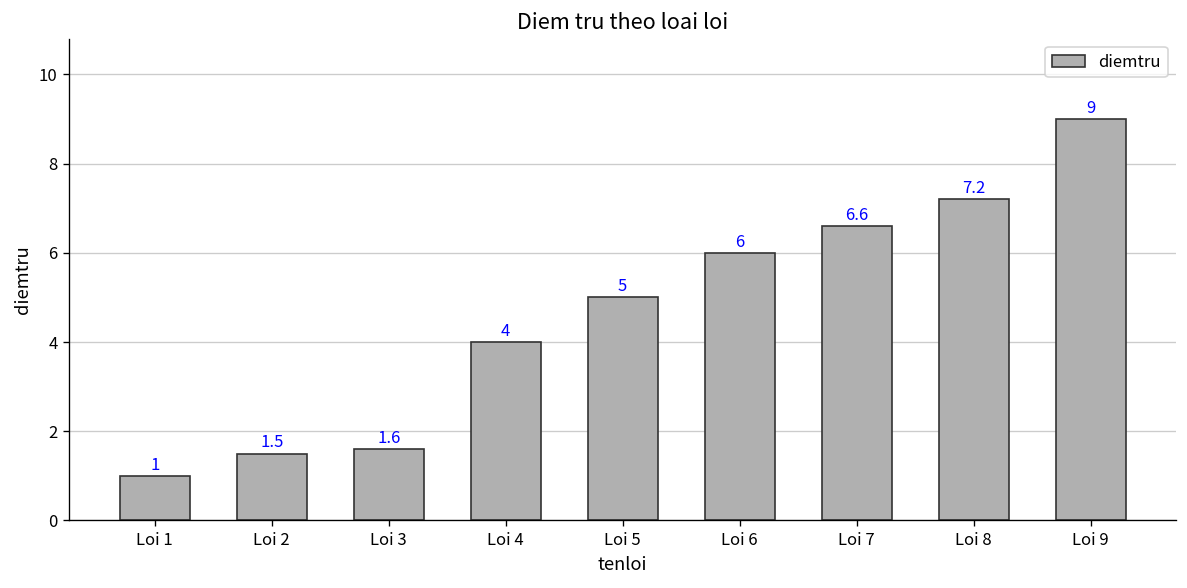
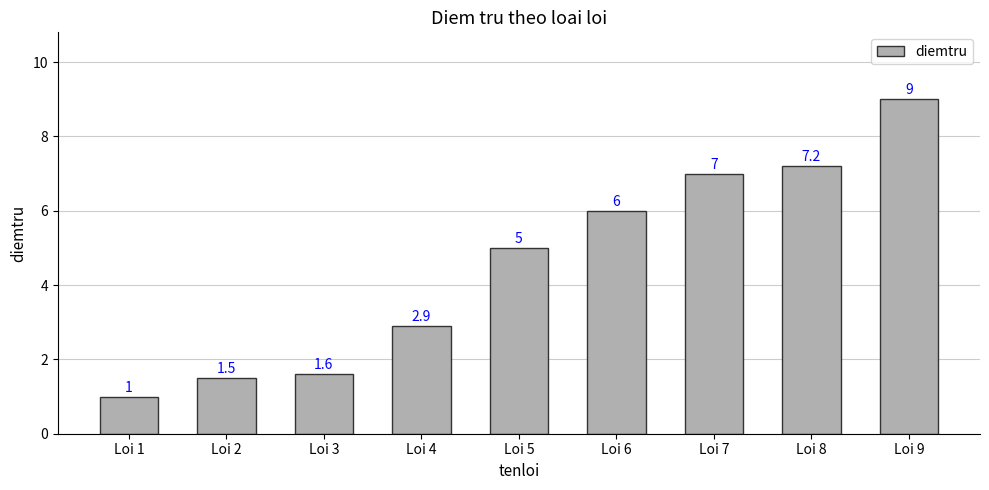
  {
    "Loi 1": 1,
    "Loi 2": 1.5,
    "Loi 3": 1.6,
-   "Loi 4": 4,
+   "Loi 4": 2.9,
    "Loi 5": 5,
    "Loi 6": 6,
-   "Loi 7": 6.6,
+   "Loi 7": 7,
    "Loi 8": 7.2,
    "Loi 9": 9
  }
